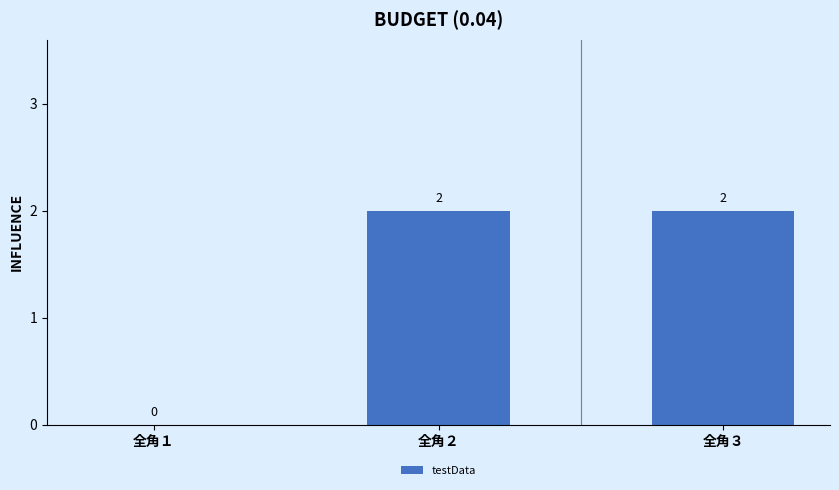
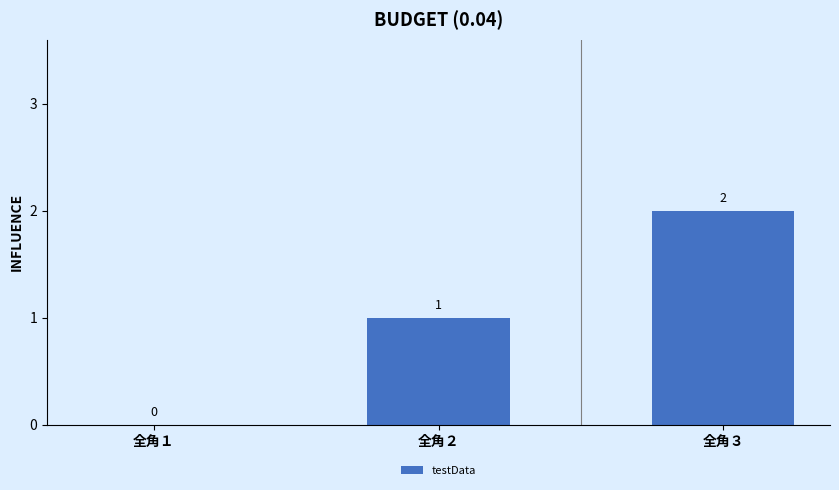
  {
    "全角１": 0,
-   "全角２": 2,
+   "全角２": 1,
    "全角３": 2
  }
